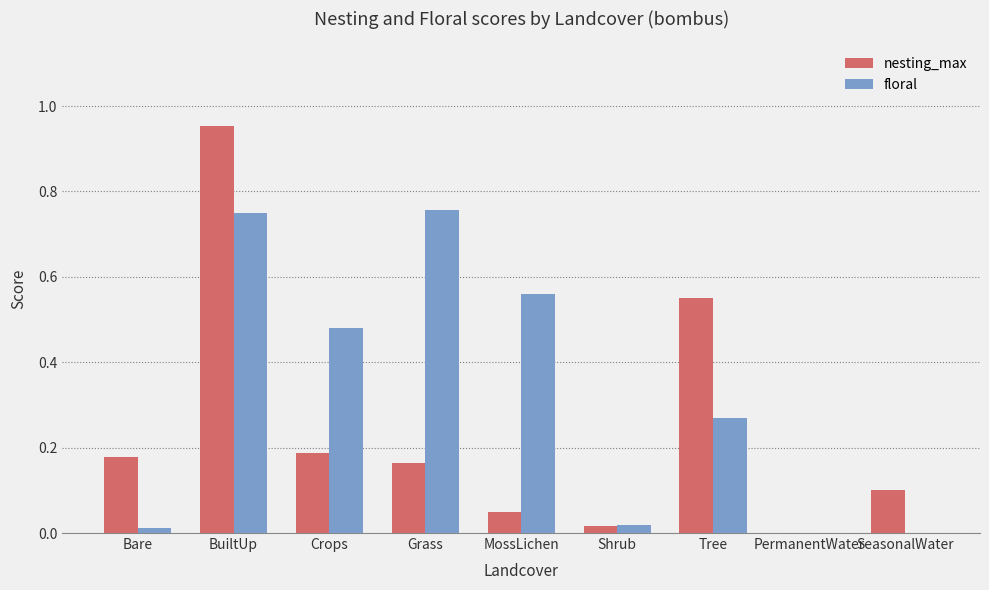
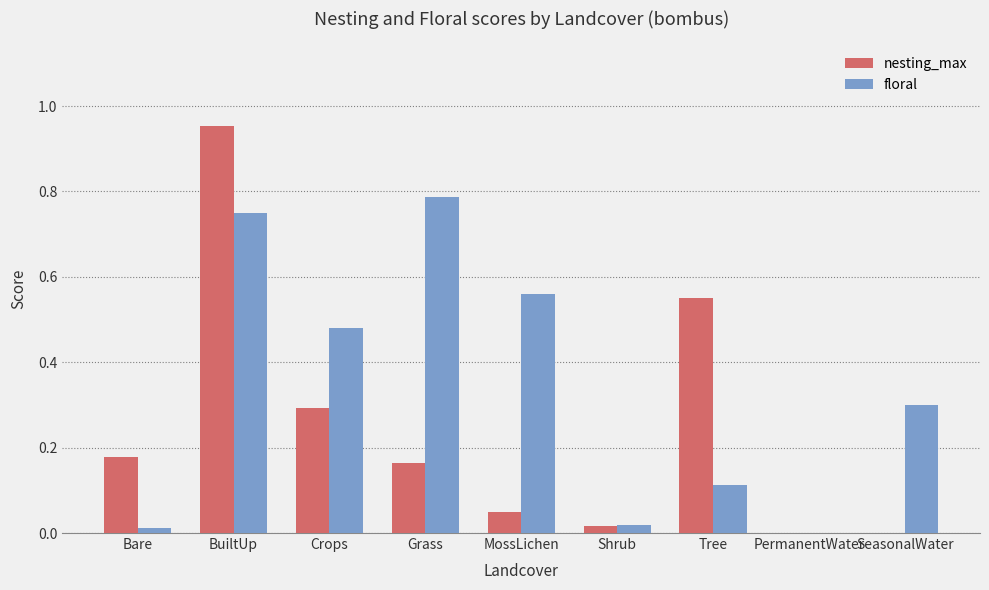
  {
    "nesting_max": {
      "Bare": 0.18,
      "BuiltUp": 0.95,
-     "Crops": 0.19,
+     "Crops": 0.29,
      "Grass": 0.16,
      "MossLichen": 0.05,
      "Shrub": 0.02,
      "Tree": 0.55,
      "PermanentWater": 0.00,
-     "SeasonalWater": 0.1
+     "SeasonalWater": 0.0
    },
    "floral": {
      "Bare": 0.01,
      "BuiltUp": 0.75,
      "Crops": 0.48,
-     "Grass": 0.76,
+     "Grass": 0.79,
      "MossLichen": 0.56,
      "Shrub": 0.02,
-     "Tree": 0.27,
+     "Tree": 0.11,
      "PermanentWater": 0.00,
-     "SeasonalWater": 0.0
+     "SeasonalWater": 0.3
    }
  }
